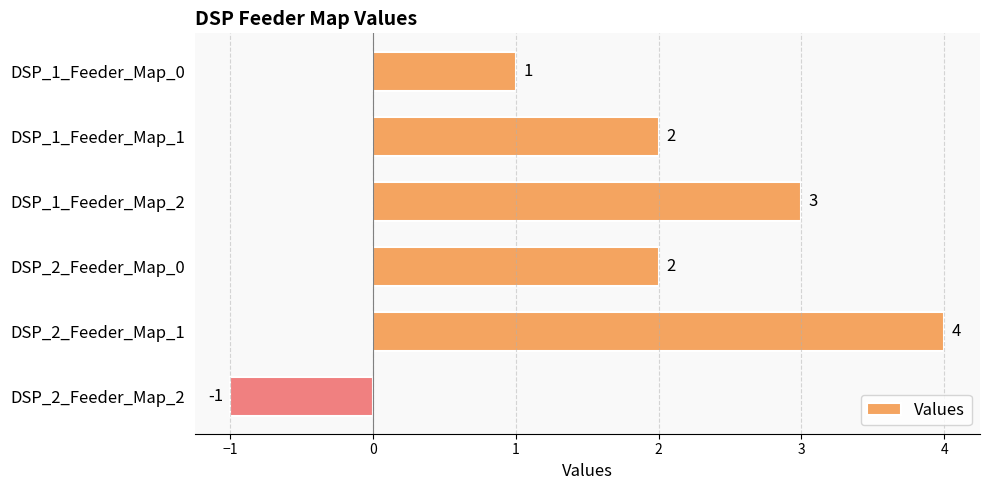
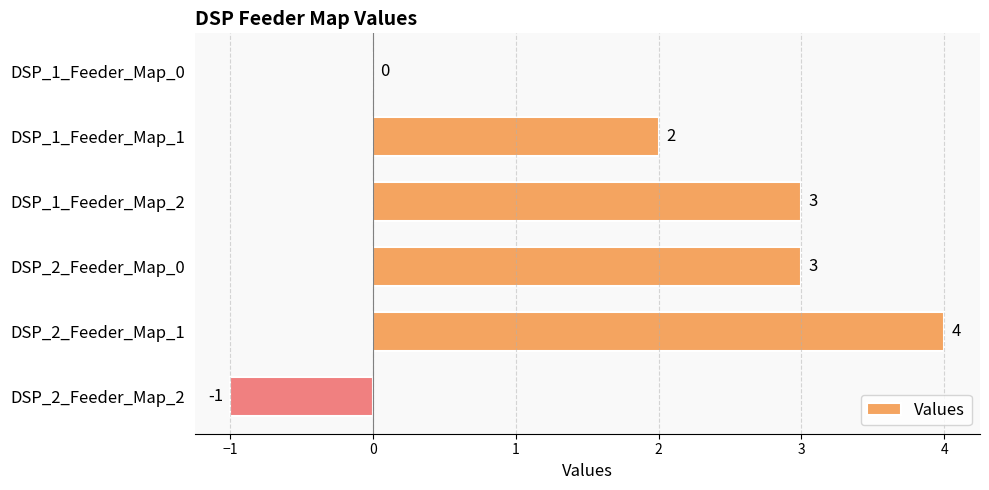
  {
-   "DSP_1_Feeder_Map_0": 1,
+   "DSP_1_Feeder_Map_0": 0,
    "DSP_1_Feeder_Map_1": 2,
    "DSP_1_Feeder_Map_2": 3,
-   "DSP_2_Feeder_Map_0": 2,
+   "DSP_2_Feeder_Map_0": 3,
    "DSP_2_Feeder_Map_1": 4,
    "DSP_2_Feeder_Map_2": -1
  }
